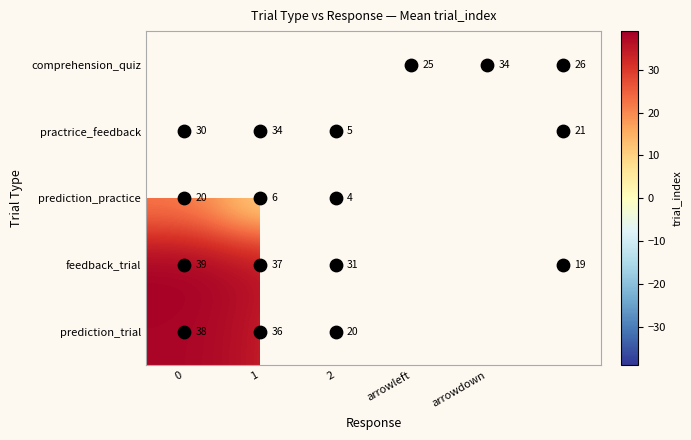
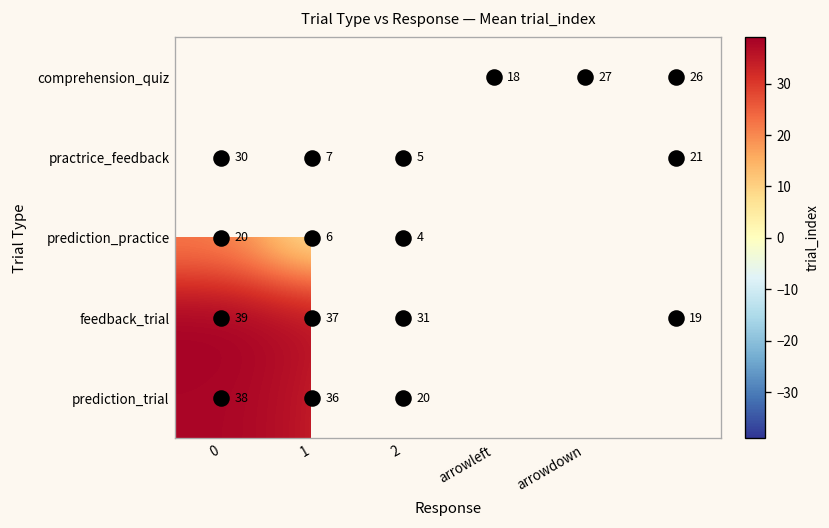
  {
    "comprehension_quiz": {
-     "arrowleft": 25,
-     "arrowdown": 34
+     "arrowleft": 18,
+     "arrowdown": 27
    },
    "practrice_feedback": {
      "0": 30,
-     "1": 34,
+     "1": 7,
      "2": 5
    },
    "prediction_practice": {
      "0": 20,
      "1": 6,
      "2": 4
    },
    "feedback_trial": {
      "0": 39,
      "1": 37,
      "2": 31
    },
    "prediction_trial": {
      "0": 38,
      "1": 36,
      "2": 20
    }
  }
